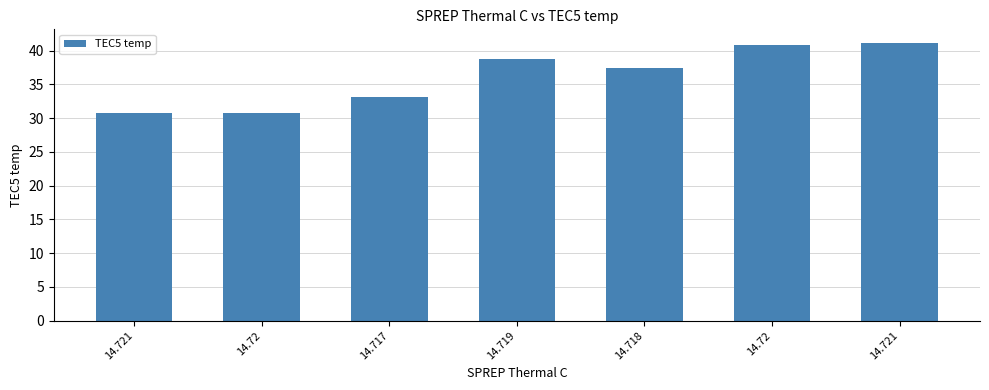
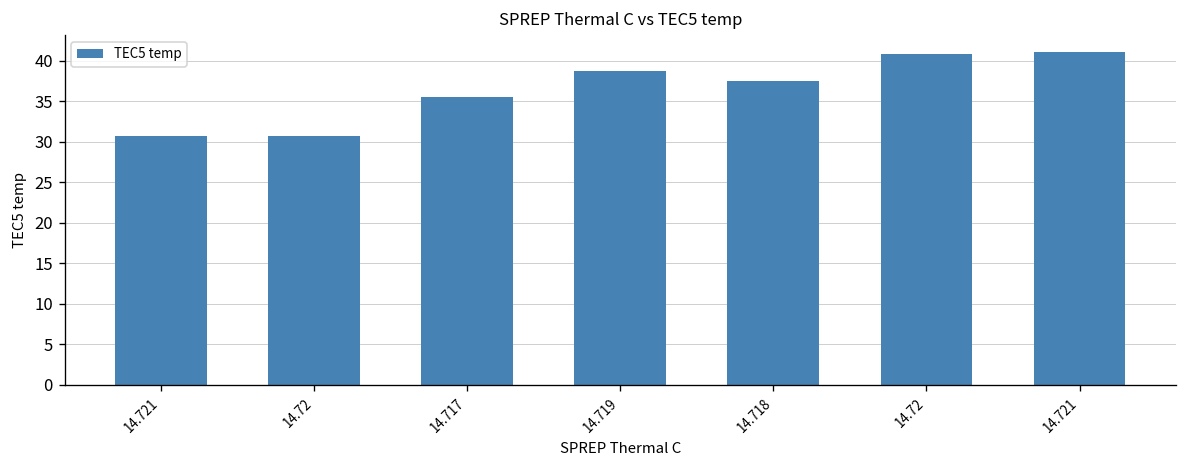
  {
-   "14.717": 33,
+   "14.717": 35,
    "14.719": 39,
    "14.718": 37
  }
